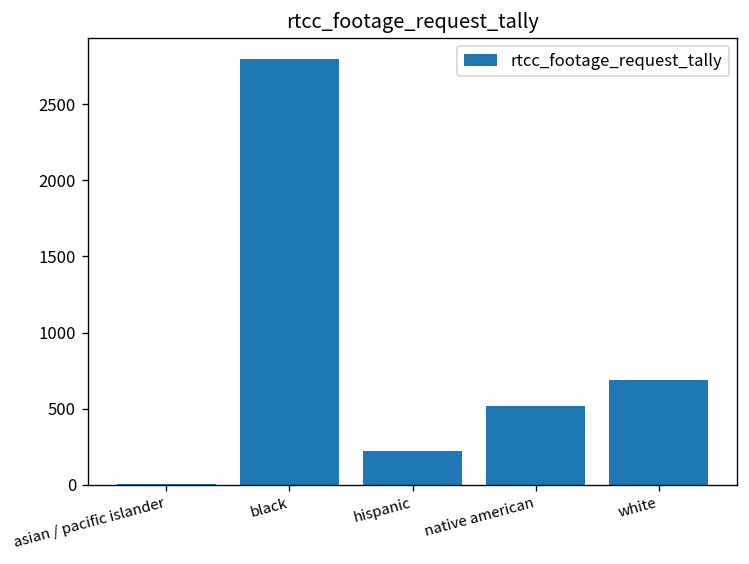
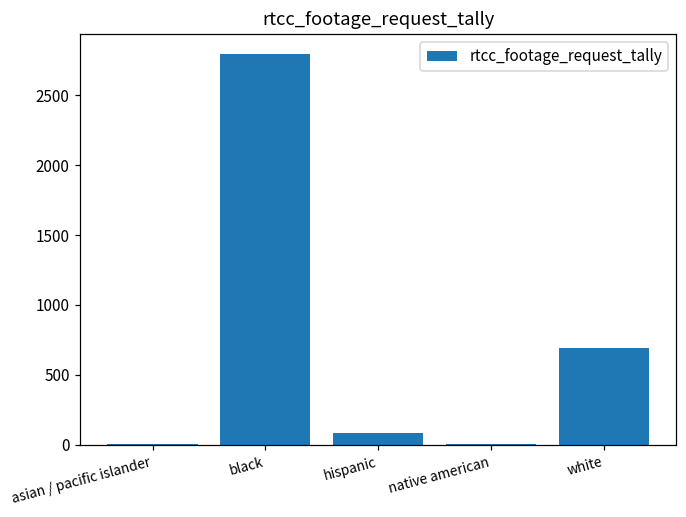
  {
    "black": 2800,
-   "hispanic": 220,
-   "native american": 520,
+   "hispanic": 80,
+   "native american": 0,
    "white": 690
  }
